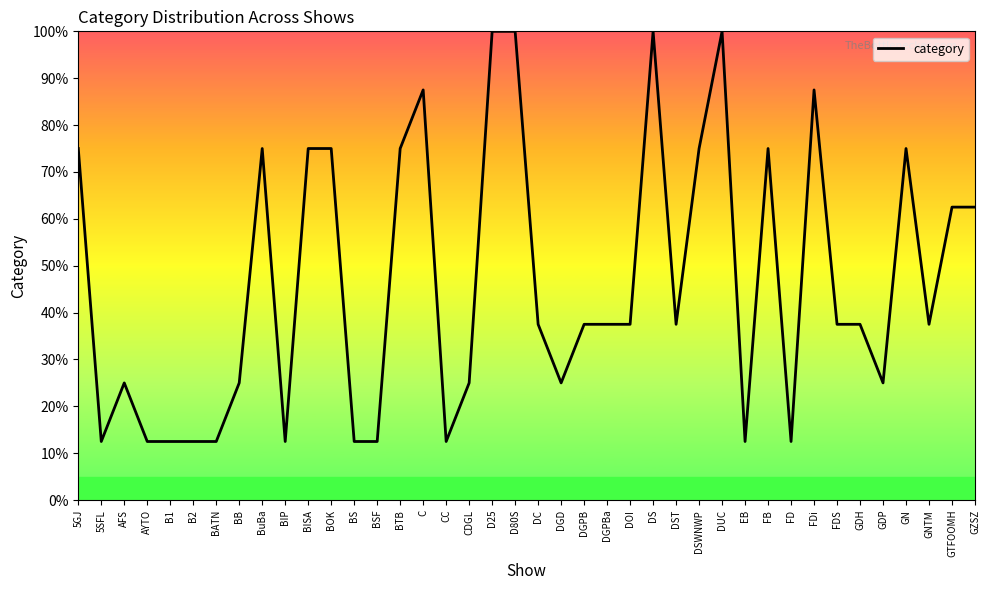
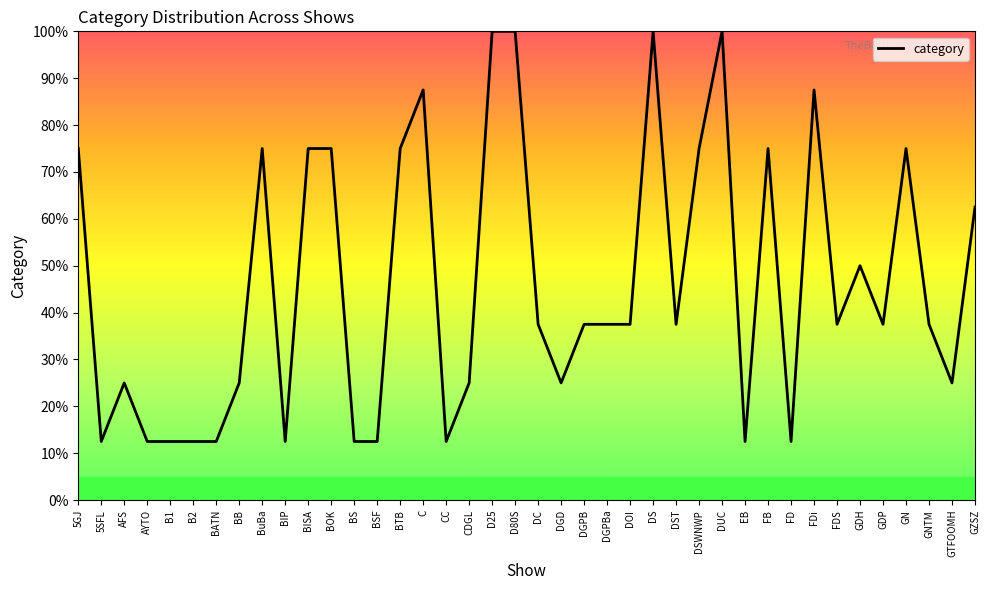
  {
    "5GJ": "75%",
    "5SFL": "13%",
    "AFS": "25%",
    "AYTO": "13%",
    "B1": "13%",
    "B2": "13%",
    "BATN": "13%",
    "BB": "25%",
    "BuBa": "75%",
    "BIP": "13%",
    "BISA": "75%",
    "BOK": "75%",
    "BS": "13%",
    "BSF": "13%",
    "BTB": "75%",
    "C": "88%",
    "CC": "13%",
    "CDGL": "25%",
    "D25": "100%",
    "D80S": "100%",
    "DC": "38%",
    "DGD": "25%",
    "DGPB": "38%",
    "DGPBa": "38%",
    "DOI": "38%",
    "DS": "100%",
    "DST": "38%",
    "DSWNWP": "75%",
    "DUC": "100%",
    "EB": "13%",
    "FB": "75%",
    "FD": "13%",
    "FDi": "88%",
    "FDS": "38%",
-   "GDH": "38%",
-   "GDP": "25%",
+   "GDH": "50%",
+   "GDP": "38%",
    "GN": "75%",
    "GNTM": "38%",
-   "GTFOOMH": "63%",
+   "GTFOOMH": "25%",
    "GZSZ": "63%"
  }
